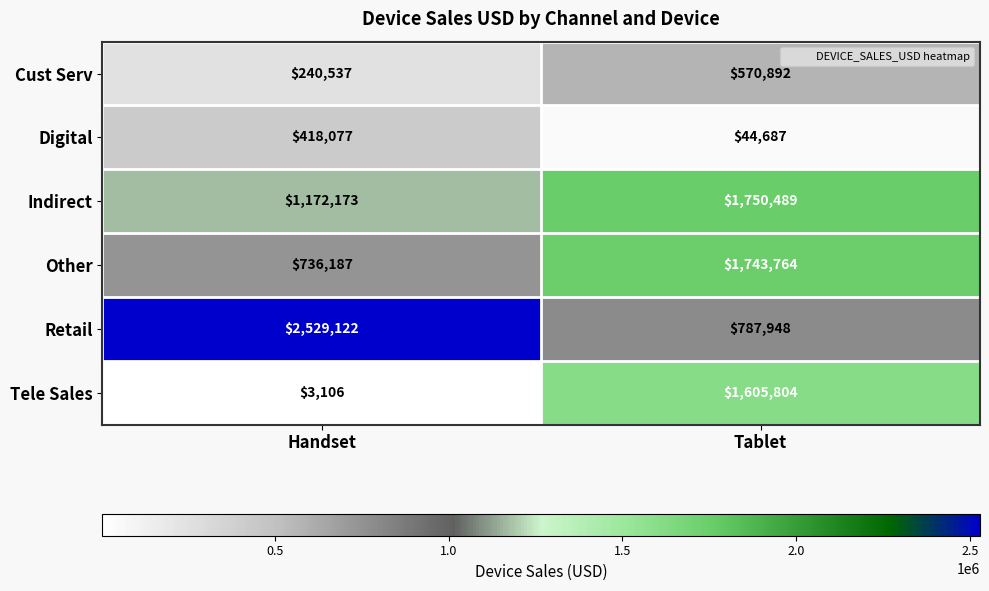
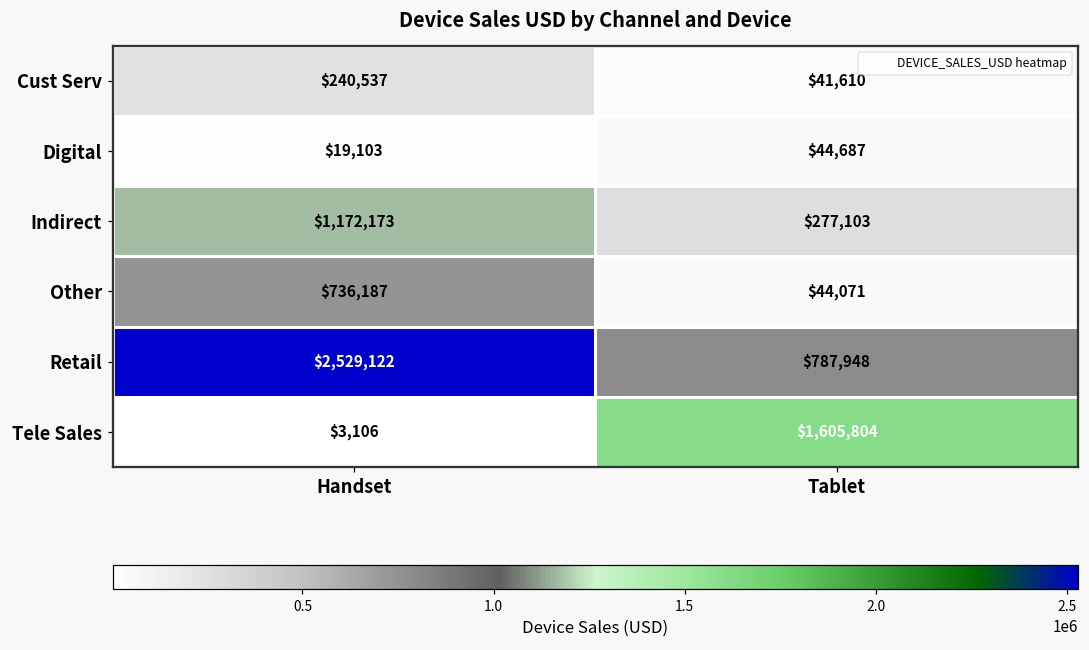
  {
    "Cust Serv": {
      "Handset": "$240,537",
-     "Tablet": "$570,892"
+     "Tablet": "$41,610"
    },
    "Digital": {
-     "Handset": "$418,077",
+     "Handset": "$19,103",
      "Tablet": "$44,687"
    },
    "Indirect": {
      "Handset": "$1,172,173",
-     "Tablet": "$1,750,489"
+     "Tablet": "$277,103"
    },
    "Other": {
      "Handset": "$736,187",
-     "Tablet": "$1,743,764"
+     "Tablet": "$44,071"
    },
    "Retail": {
      "Handset": "$2,529,122",
      "Tablet": "$787,948"
    },
    "Tele Sales": {
      "Handset": "$3,106",
      "Tablet": "$1,605,804"
    }
  }
